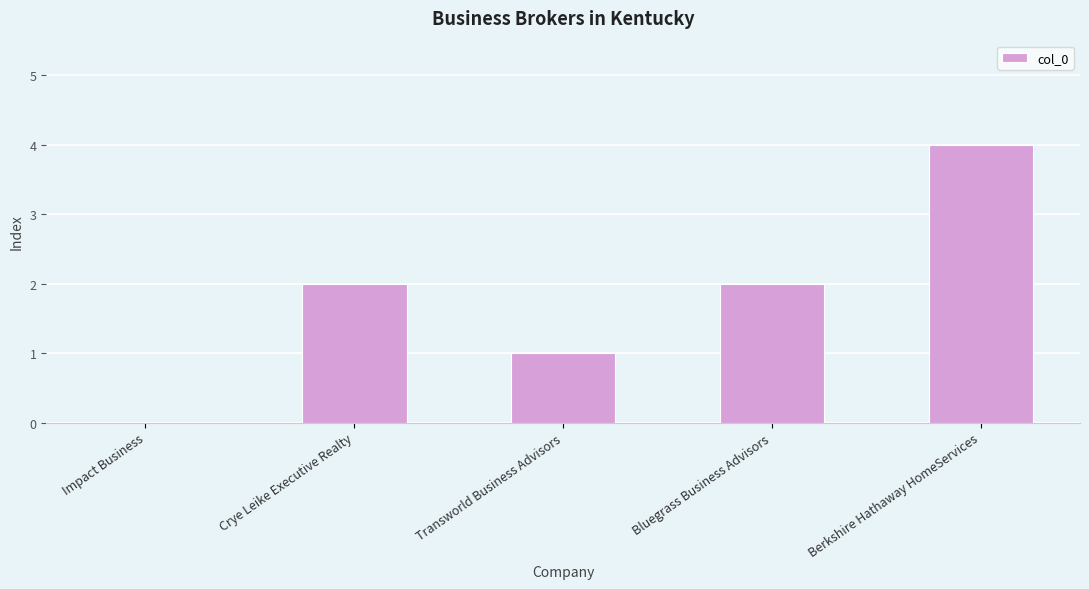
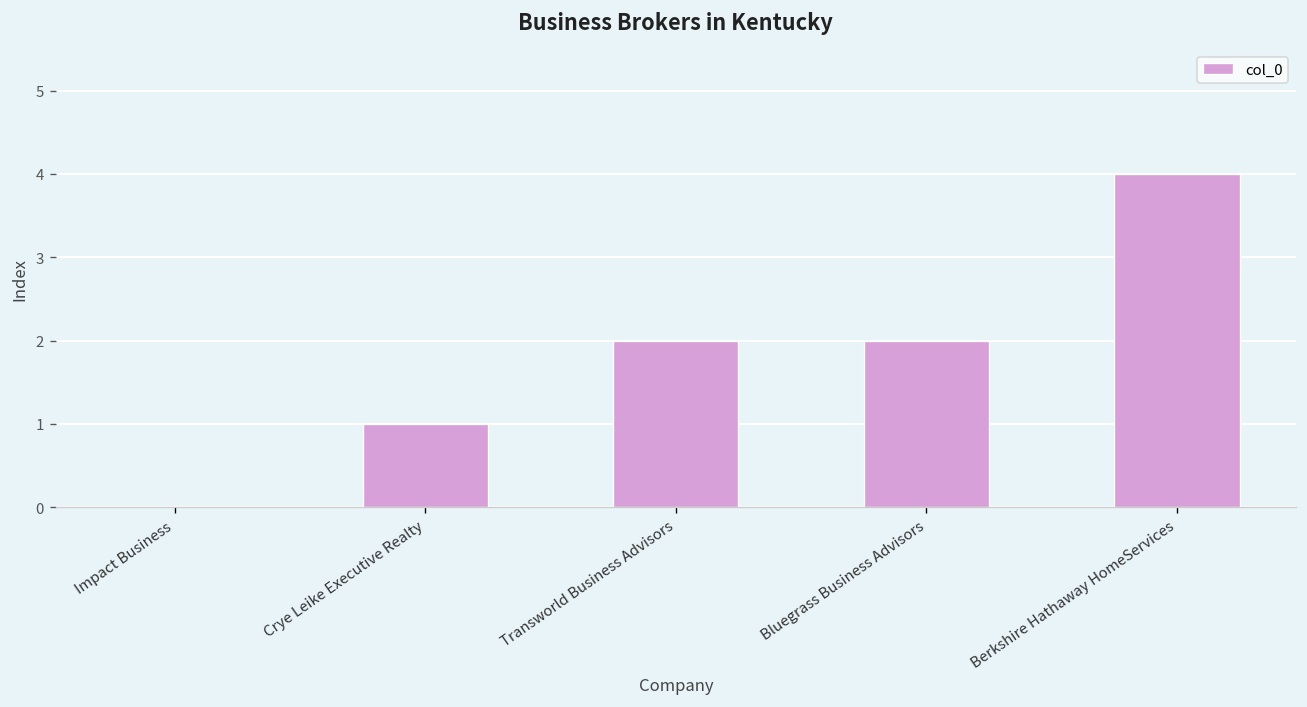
  {
    "Impact Business": 0,
-   "Crye Leike Executive Realty": 2,
-   "Transworld Business Advisors": 1,
+   "Crye Leike Executive Realty": 1,
+   "Transworld Business Advisors": 2,
    "Bluegrass Business Advisors": 2,
    "Berkshire Hathaway HomeServices": 4
  }
